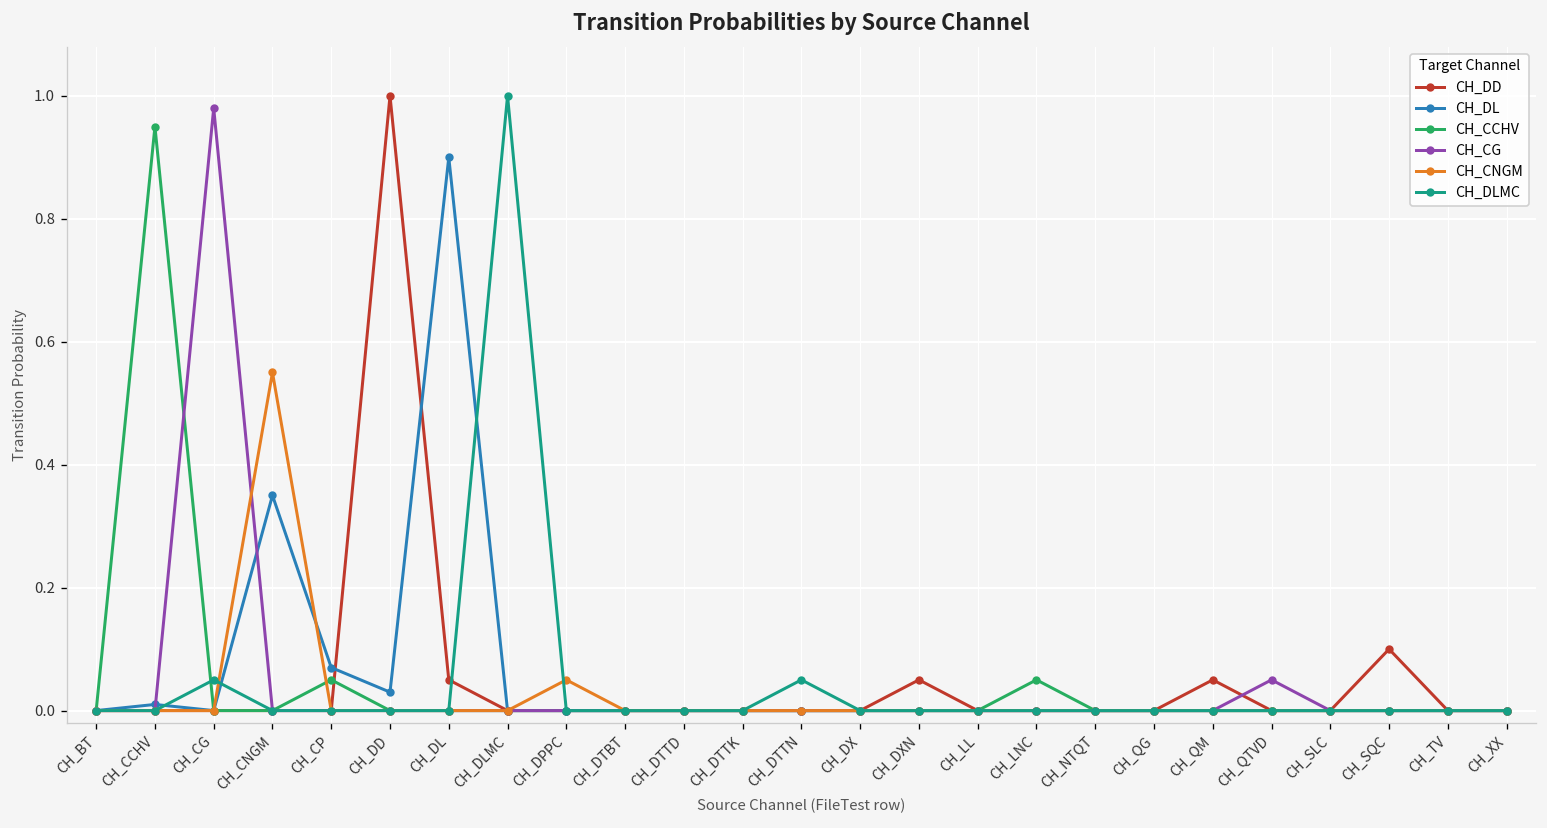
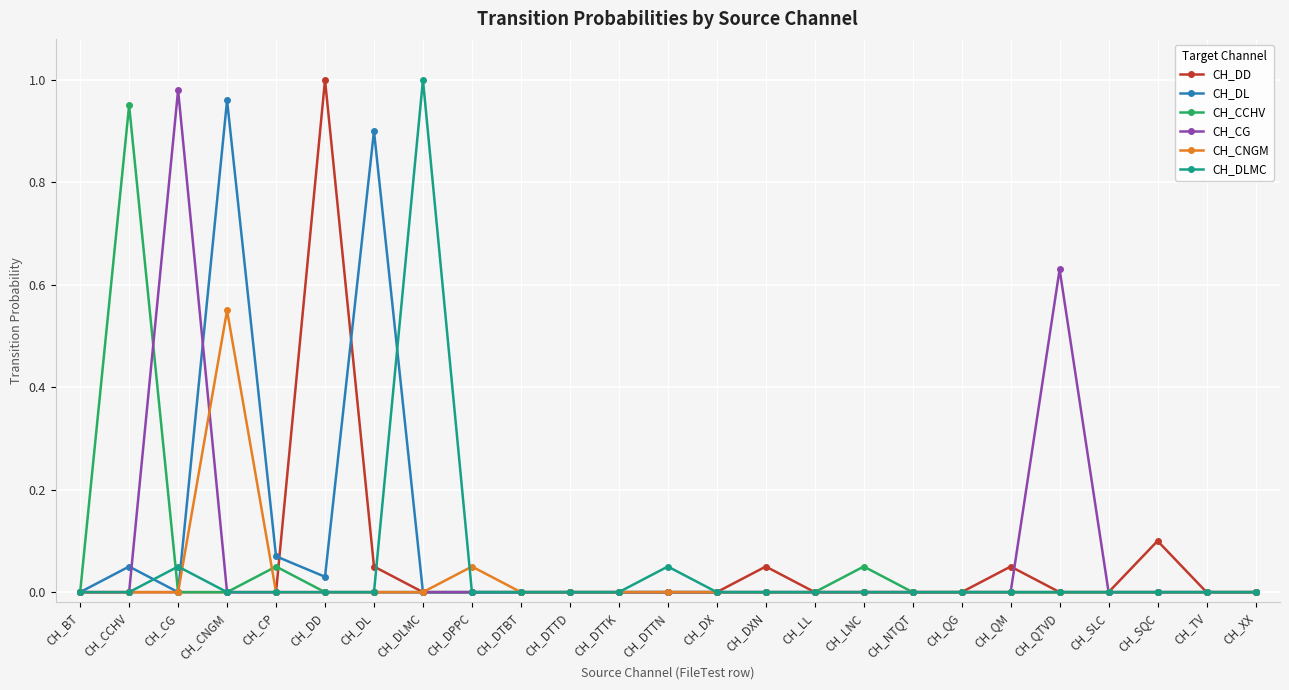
  {
    "CH_DD": {
      "CH_DD": 1.00,
      "CH_DL": 0.05,
      "CH_DXN": 0.05,
      "CH_QM": 0.05,
      "CH_SQC": 0.10
    },
    "CH_DL": {
-     "CH_CCHV": 0.01,
-     "CH_CNGM": 0.35,
+     "CH_CCHV": 0.05,
+     "CH_CNGM": 0.96,
      "CH_CP": 0.07,
      "CH_DD": 0.03,
      "CH_DL": 0.90
    },
    "CH_CG": {
      "CH_CG": 0.98,
-     "CH_QTVD": 0.05
+     "CH_QTVD": 0.63
    },
    "CH_CNGM": {
      "CH_CNGM": 0.55,
      "CH_DPPC": 0.05
    }
  }
